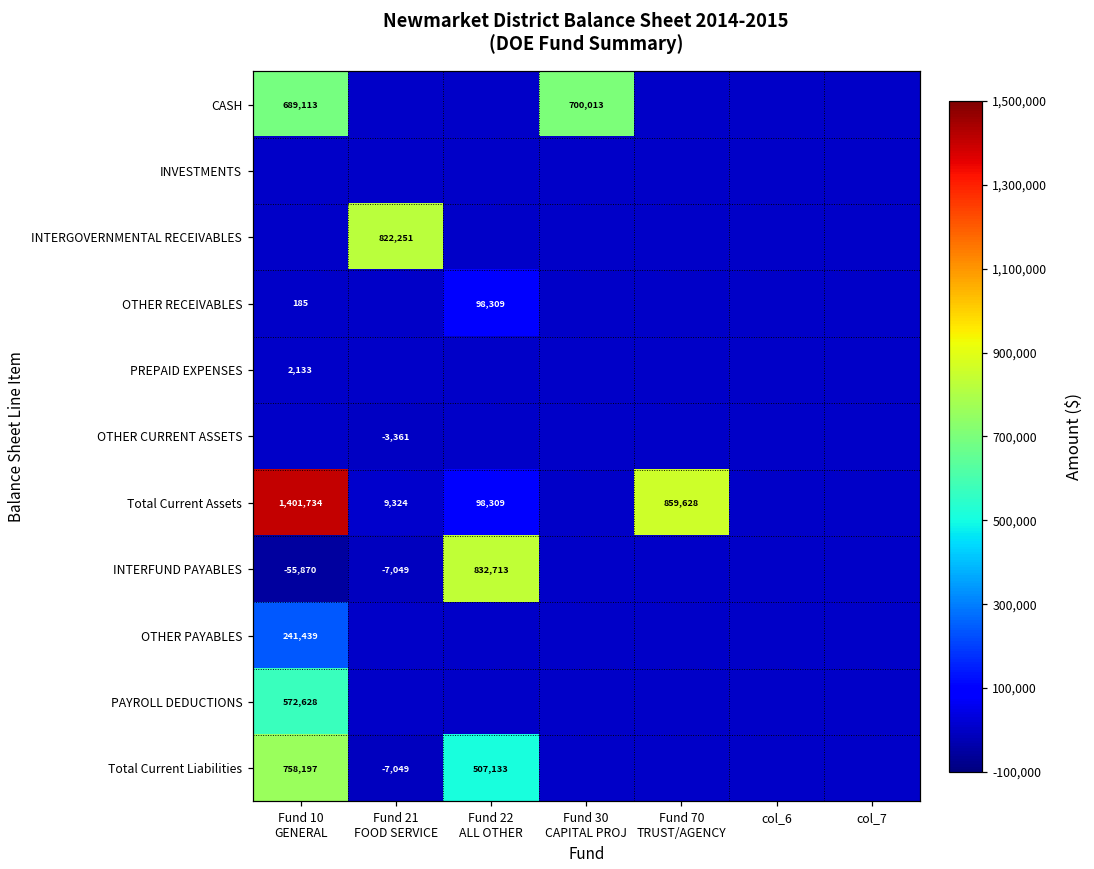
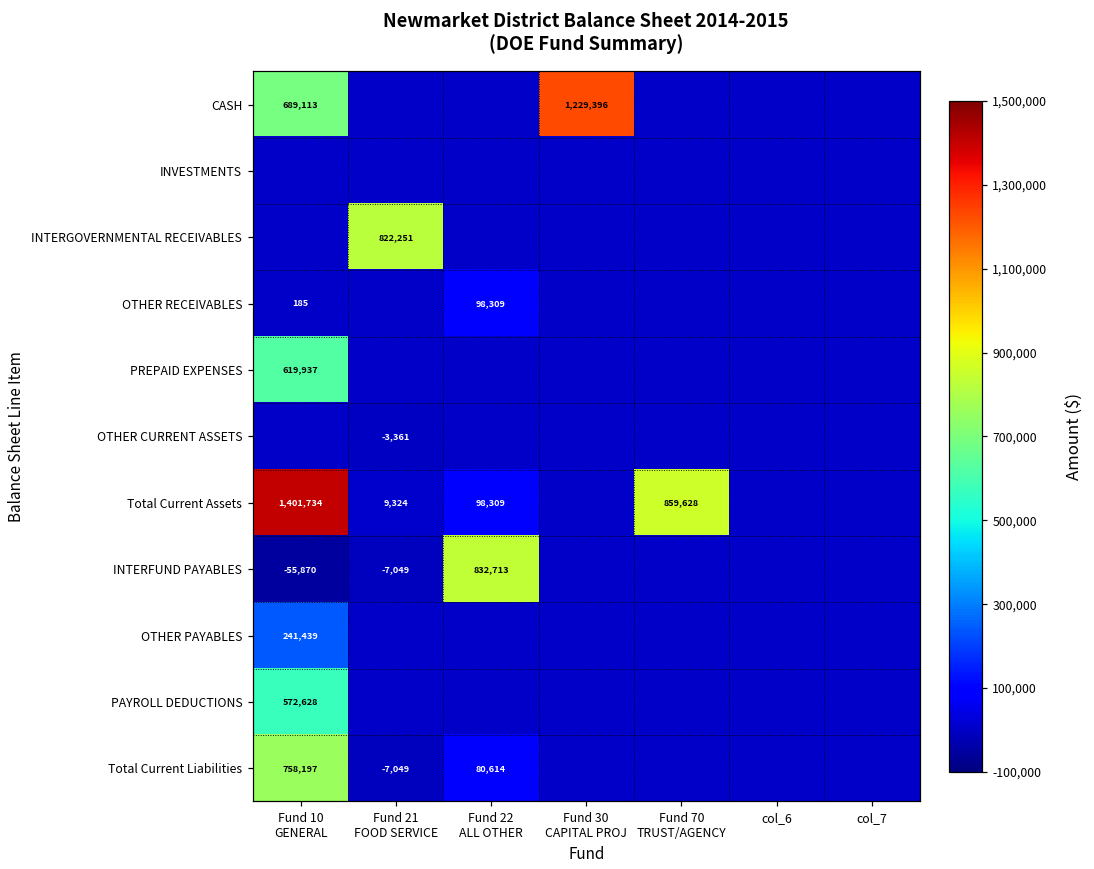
  {
    "CASH": {
      "Fund 10 GENERAL": "689,113",
-     "Fund 30 CAPITAL PROJ": "700,013"
+     "Fund 30 CAPITAL PROJ": "1,229,396"
    },
    "INTERGOVERNMENTAL RECEIVABLES": {
      "Fund 21 FOOD SERVICE": "822,251"
    },
    "OTHER RECEIVABLES": {
      "Fund 10 GENERAL": "185",
      "Fund 22 ALL OTHER": "98,309"
    },
    "PREPAID EXPENSES": {
-     "Fund 10 GENERAL": "2,133"
+     "Fund 10 GENERAL": "619,937"
    },
    "OTHER CURRENT ASSETS": {
      "Fund 21 FOOD SERVICE": "-3,361"
    },
    "Total Current Assets": {
      "Fund 10 GENERAL": "1,401,734",
      "Fund 21 FOOD SERVICE": "9,324",
      "Fund 22 ALL OTHER": "98,309",
      "Fund 70 TRUST/AGENCY": "859,628"
    },
    "INTERFUND PAYABLES": {
      "Fund 10 GENERAL": "-55,870",
      "Fund 21 FOOD SERVICE": "-7,049",
      "Fund 22 ALL OTHER": "832,713"
    },
    "OTHER PAYABLES": {
      "Fund 10 GENERAL": "241,439"
    },
    "PAYROLL DEDUCTIONS": {
      "Fund 10 GENERAL": "572,628"
    },
    "Total Current Liabilities": {
      "Fund 10 GENERAL": "758,197",
      "Fund 21 FOOD SERVICE": "-7,049",
-     "Fund 22 ALL OTHER": "507,133"
+     "Fund 22 ALL OTHER": "80,614"
    }
  }
